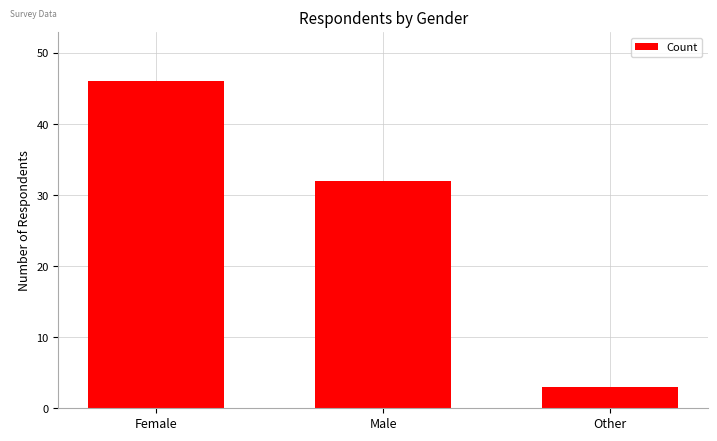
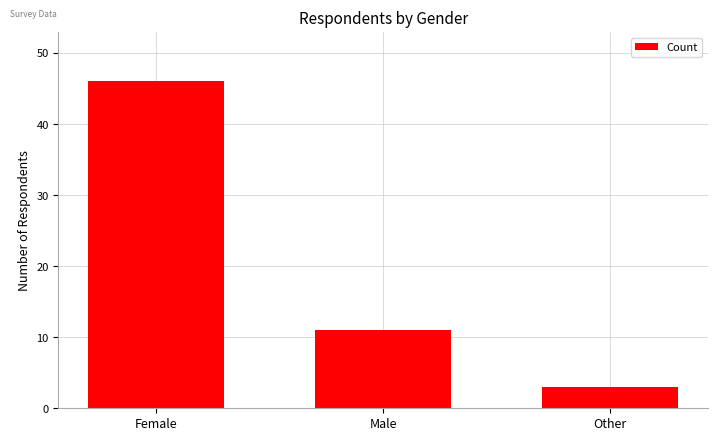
  {
    "Female": 46,
-   "Male": 32,
+   "Male": 11,
    "Other": 3
  }
